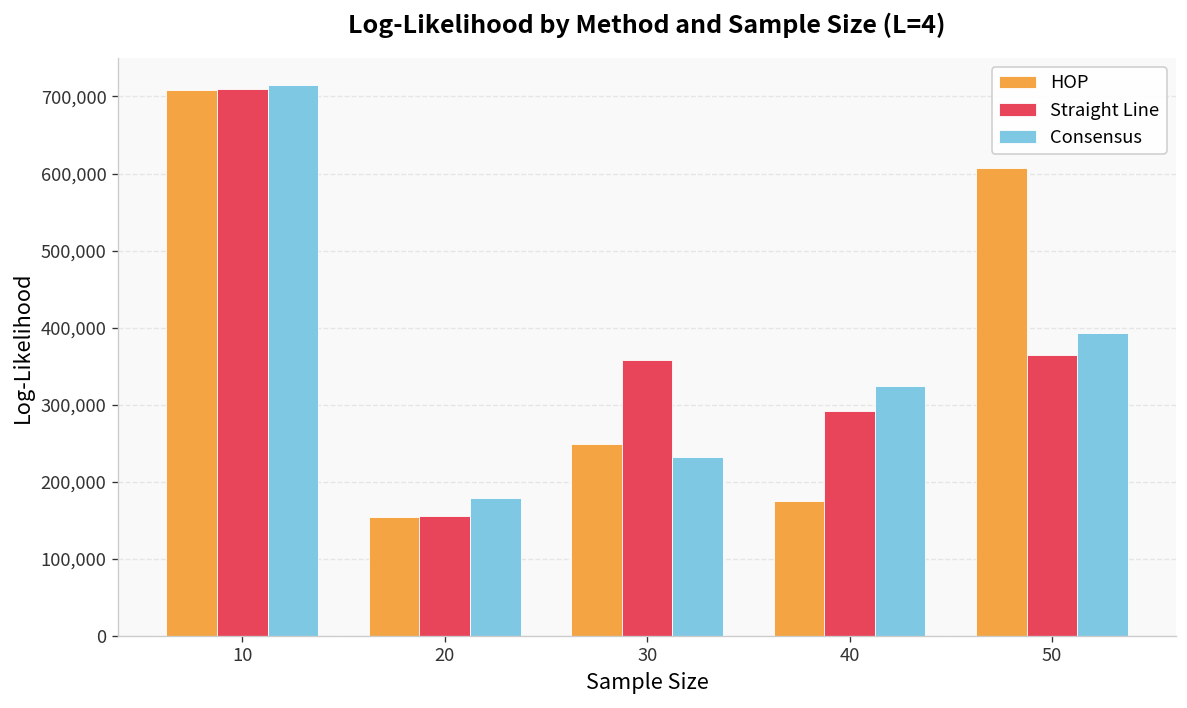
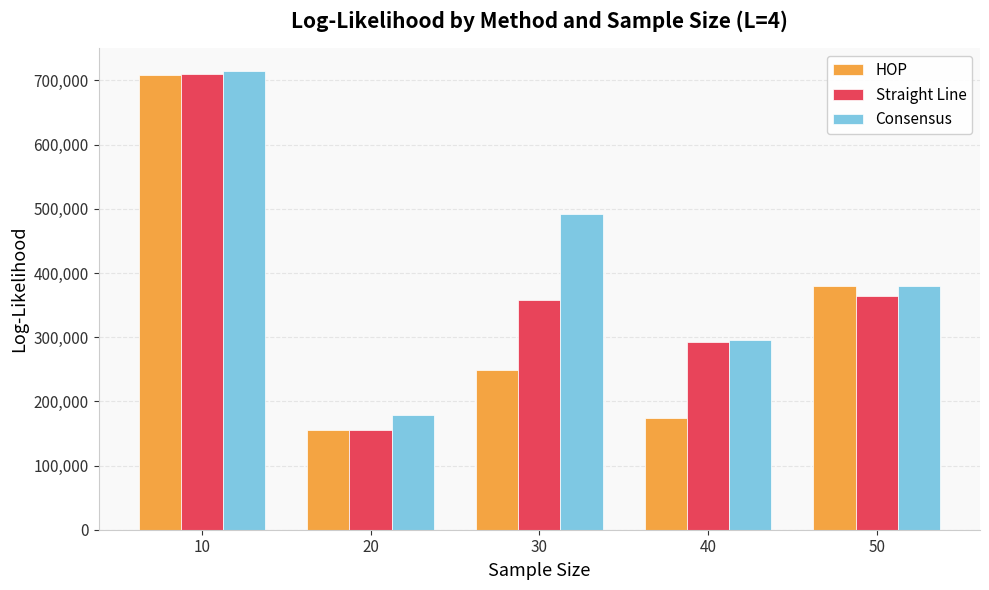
  {
    "HOP": {
      "10": "710,000",
      "20": "150,000",
      "30": "250,000",
      "40": "170,000",
-     "50": "610,000"
+     "50": "380,000"
    },
    "Straight Line": {
      "10": "710,000",
      "20": "160,000",
      "30": "360,000",
      "40": "290,000",
      "50": "360,000"
    },
    "Consensus": {
      "10": "710,000",
      "20": "180,000",
-     "30": "230,000",
-     "40": "320,000",
-     "50": "390,000"
+     "30": "490,000",
+     "40": "300,000",
+     "50": "380,000"
    }
  }
